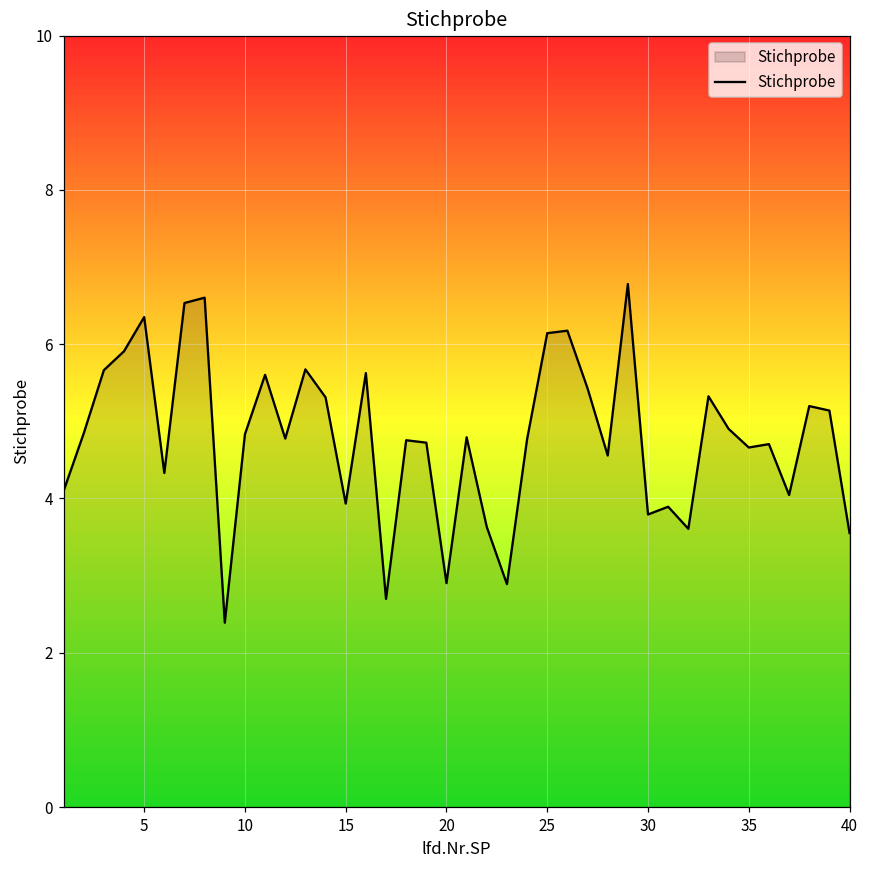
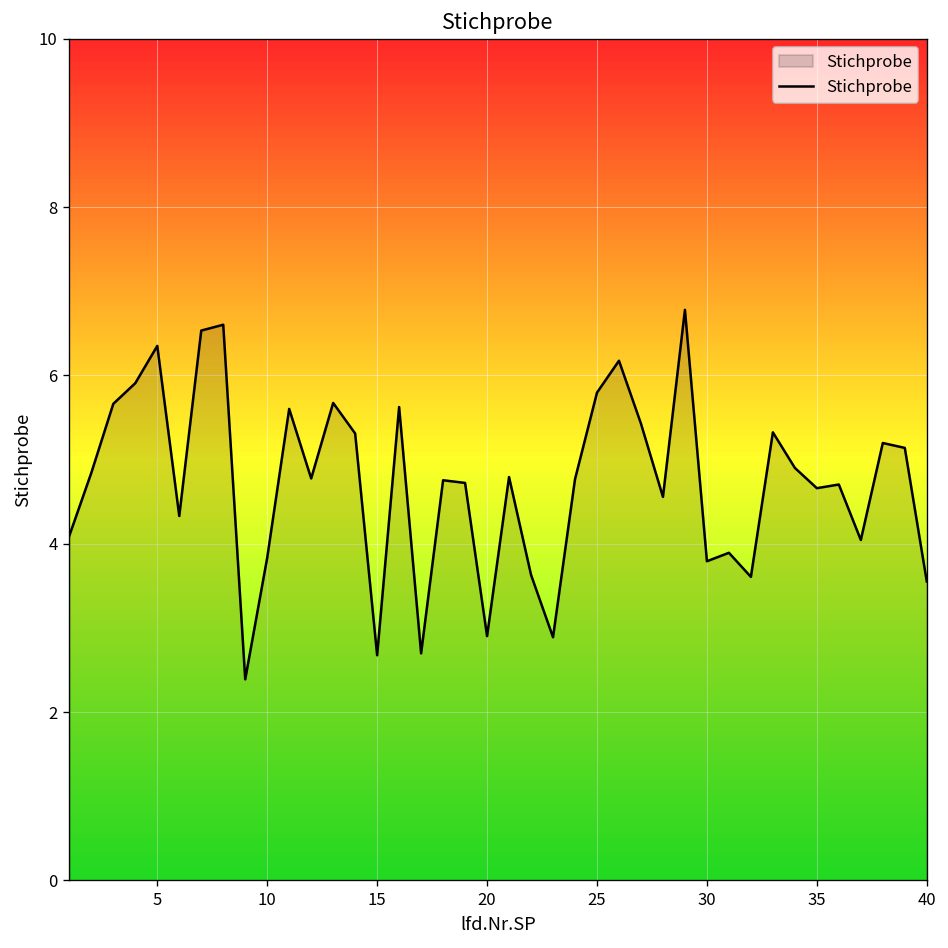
  {
    "5": 6.4,
-   "10": 4.8,
-   "15": 3.9,
+   "10": 3.8,
+   "15": 2.7,
    "20": 2.9,
-   "25": 6.1,
+   "25": 5.8,
    "30": 3.8,
    "35": 4.7,
    "40": 3.6
  }
